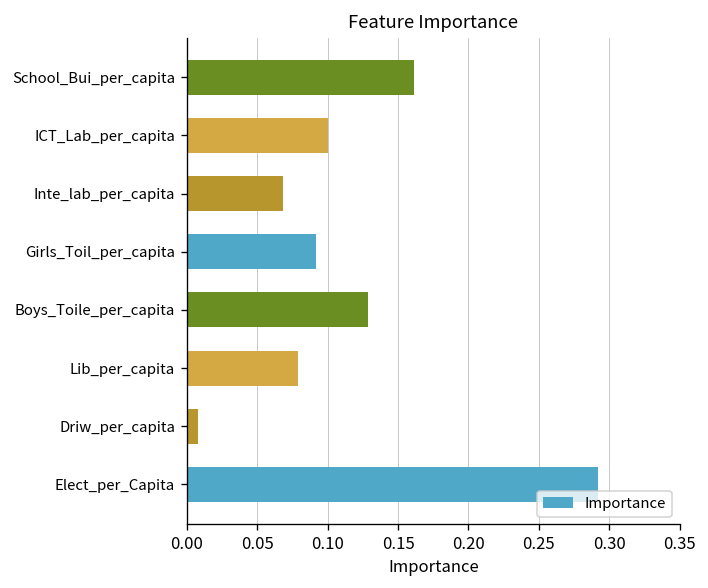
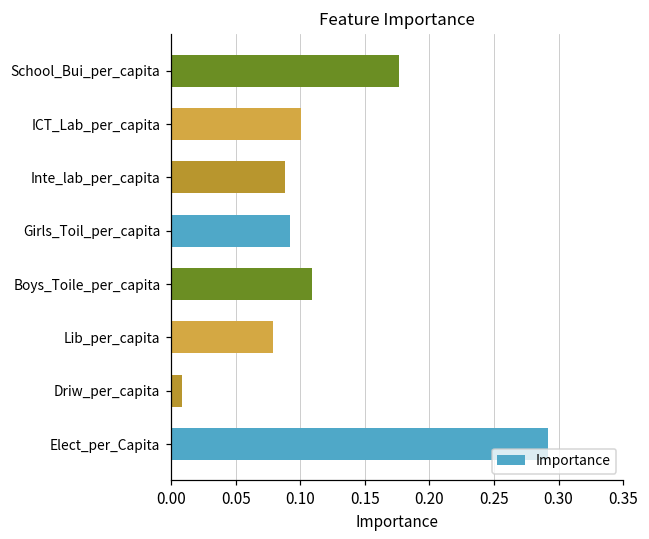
  {
-   "School_Bui_per_capita": 0.161,
+   "School_Bui_per_capita": 0.176,
    "ICT_Lab_per_capita": 0.101,
-   "Inte_lab_per_capita": 0.068,
+   "Inte_lab_per_capita": 0.088,
    "Girls_Toil_per_capita": 0.092,
-   "Boys_Toile_per_capita": 0.129,
+   "Boys_Toile_per_capita": 0.109,
    "Lib_per_capita": 0.079,
    "Driw_per_capita": 0.008,
    "Elect_per_Capita": 0.292
  }
